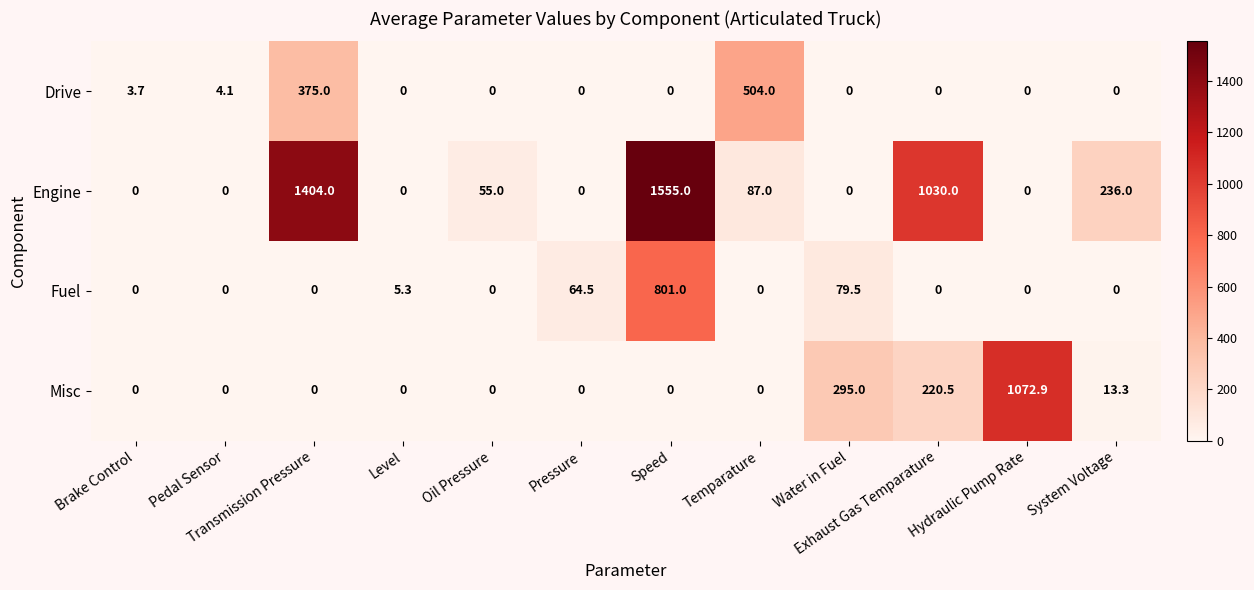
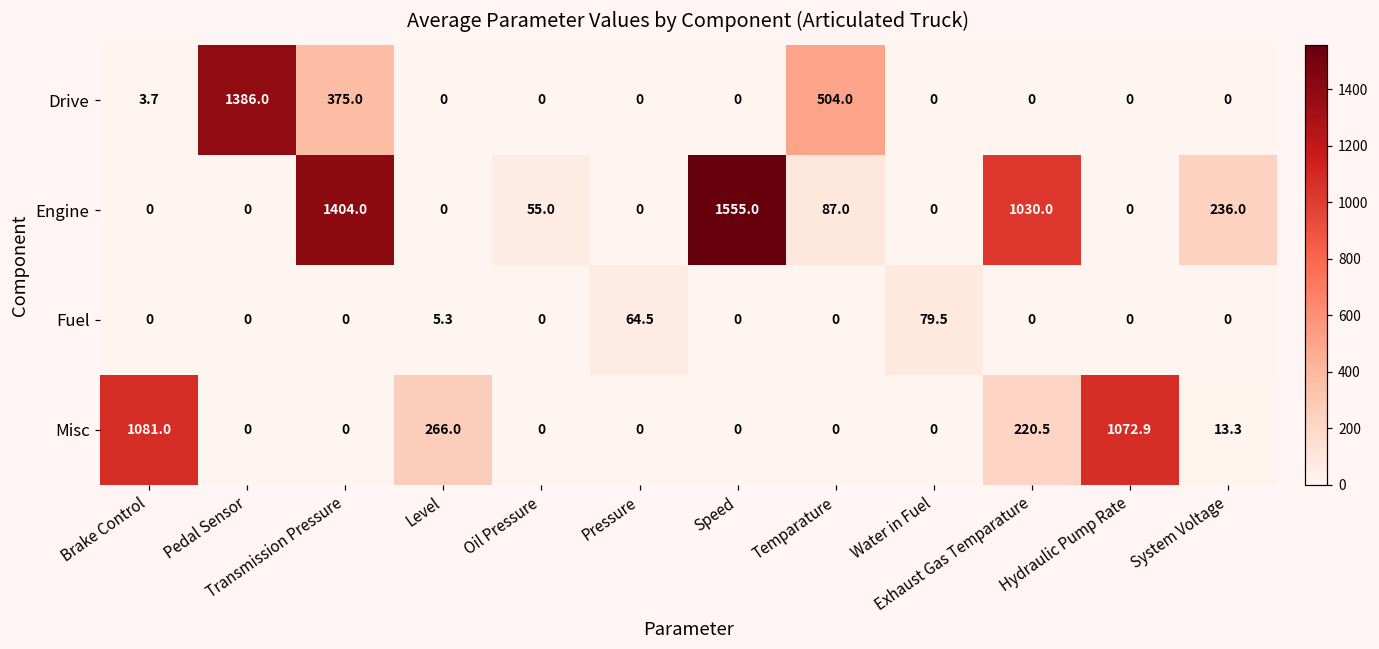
  {
    "Drive": {
      "Brake Control": 3.7,
-     "Pedal Sensor": 4.1,
+     "Pedal Sensor": 1386.0,
      "Transmission Pressure": 375.0,
      "Level": 0,
      "Oil Pressure": 0,
      "Pressure": 0,
      "Speed": 0,
      "Temparature": 504.0,
      "Water in Fuel": 0,
      "Exhaust Gas Temparature": 0,
      "Hydraulic Pump Rate": 0,
      "System Voltage": 0
    },
    "Engine": {
      "Brake Control": 0,
      "Pedal Sensor": 0,
      "Transmission Pressure": 1404.0,
      "Level": 0,
      "Oil Pressure": 55.0,
      "Pressure": 0,
      "Speed": 1555.0,
      "Temparature": 87.0,
      "Water in Fuel": 0,
      "Exhaust Gas Temparature": 1030.0,
      "Hydraulic Pump Rate": 0,
      "System Voltage": 236.0
    },
    "Fuel": {
      "Brake Control": 0,
      "Pedal Sensor": 0,
      "Transmission Pressure": 0,
      "Level": 5.3,
      "Oil Pressure": 0,
      "Pressure": 64.5,
-     "Speed": 801.0,
+     "Speed": 0,
      "Temparature": 0,
      "Water in Fuel": 79.5,
      "Exhaust Gas Temparature": 0,
      "Hydraulic Pump Rate": 0,
      "System Voltage": 0
    },
    "Misc": {
-     "Brake Control": 0,
+     "Brake Control": 1081.0,
      "Pedal Sensor": 0,
      "Transmission Pressure": 0,
-     "Level": 0,
+     "Level": 266.0,
      "Oil Pressure": 0,
      "Pressure": 0,
      "Speed": 0,
      "Temparature": 0,
-     "Water in Fuel": 295.0,
+     "Water in Fuel": 0,
      "Exhaust Gas Temparature": 220.5,
      "Hydraulic Pump Rate": 1072.9,
      "System Voltage": 13.3
    }
  }
